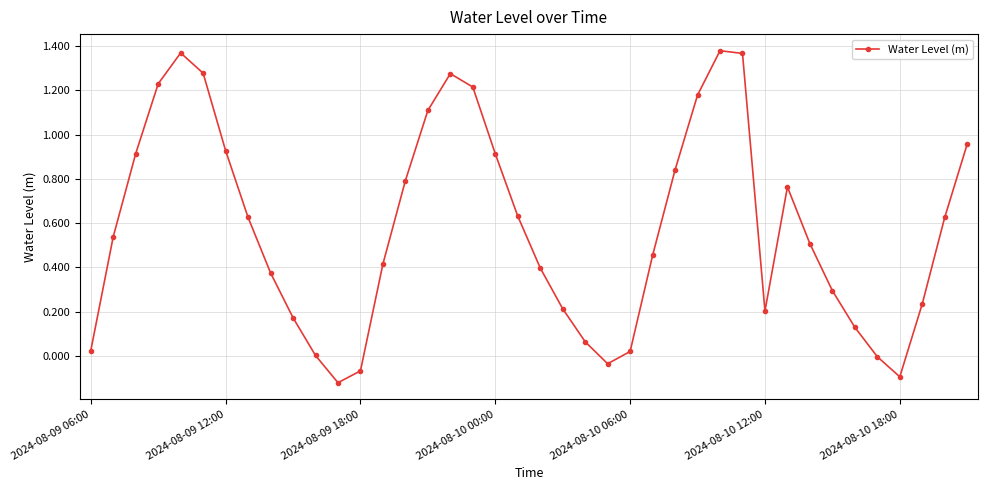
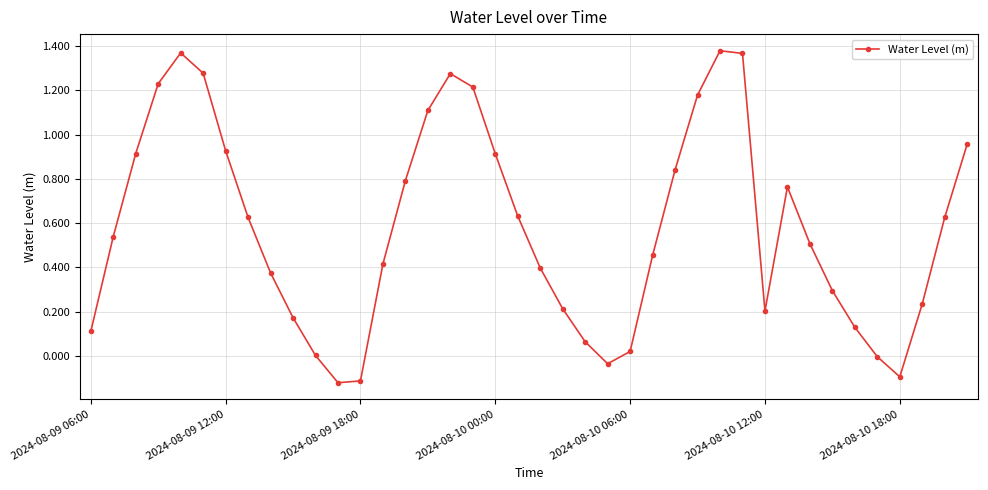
  {
-   "2024-08-09 06:00": 0.02,
+   "2024-08-09 06:00": 0.11,
    "2024-08-09 12:00": 0.93,
-   "2024-08-09 18:00": -0.07,
+   "2024-08-09 18:00": -0.11,
    "2024-08-10 00:00": 0.91,
    "2024-08-10 06:00": 0.02,
    "2024-08-10 12:00": 0.20,
    "2024-08-10 18:00": -0.09
  }
